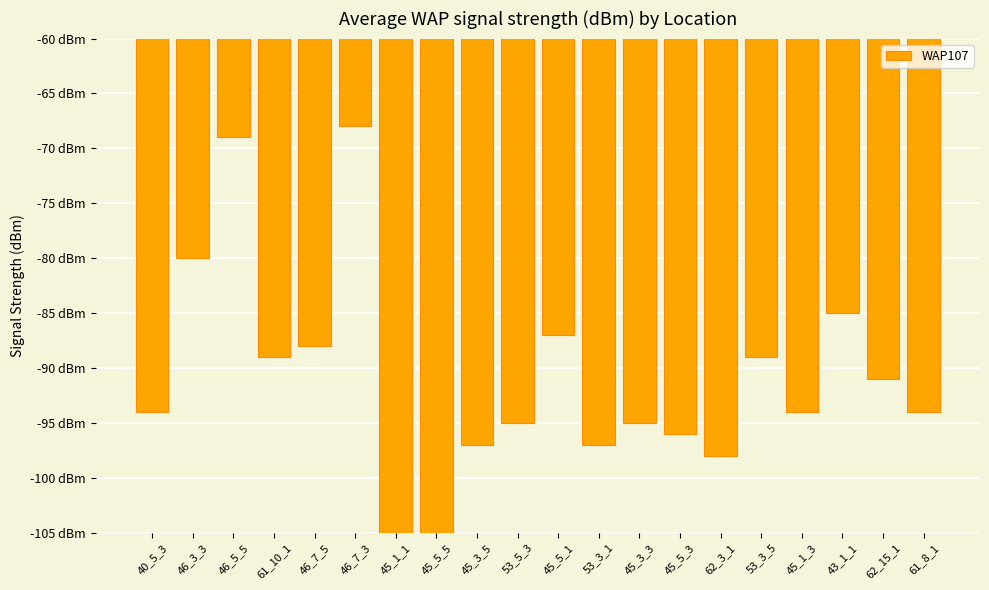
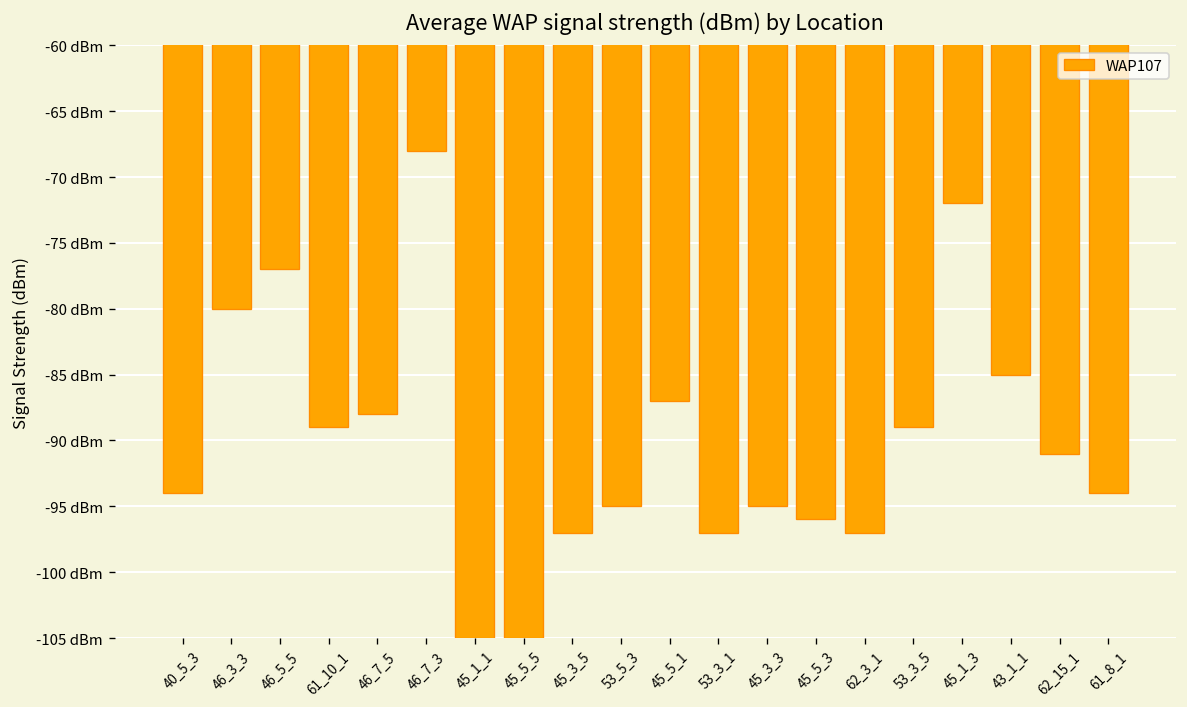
  {
    "40_5_3": "-94 dBm",
    "46_3_3": "-80 dBm",
-   "46_5_5": "-69 dBm",
+   "46_5_5": "-77 dBm",
    "61_10_1": "-89 dBm",
    "46_7_5": "-88 dBm",
    "46_7_3": "-68 dBm",
    "45_1_1": "-105 dBm",
    "45_5_5": "-105 dBm",
    "45_3_5": "-97 dBm",
    "53_5_3": "-95 dBm",
    "45_5_1": "-87 dBm",
    "53_3_1": "-97 dBm",
    "45_3_3": "-95 dBm",
    "45_5_3": "-96 dBm",
-   "62_3_1": "-98 dBm",
+   "62_3_1": "-97 dBm",
    "53_3_5": "-89 dBm",
-   "45_1_3": "-94 dBm",
+   "45_1_3": "-72 dBm",
    "43_1_1": "-85 dBm",
    "62_15_1": "-91 dBm",
    "61_8_1": "-94 dBm"
  }
